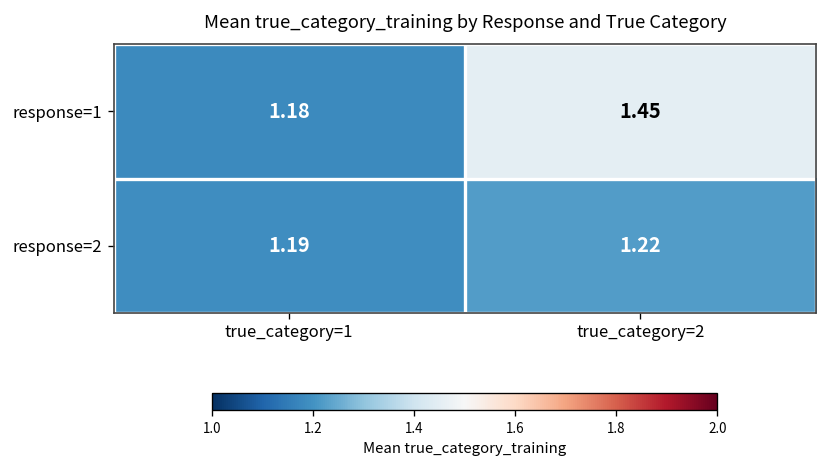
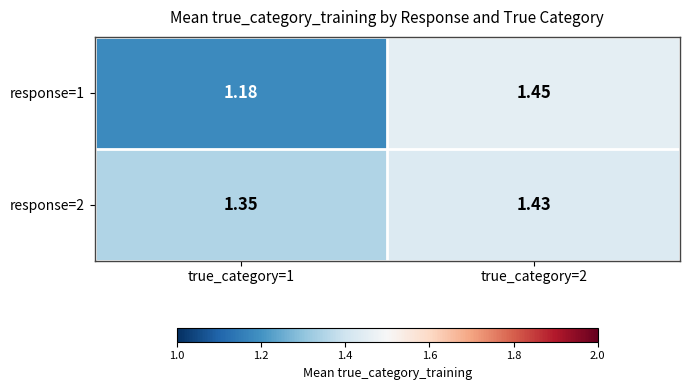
  {
    "response=1": {
      "true_category=1": 1.18,
      "true_category=2": 1.45
    },
    "response=2": {
-     "true_category=1": 1.19,
-     "true_category=2": 1.22
+     "true_category=1": 1.35,
+     "true_category=2": 1.43
    }
  }
